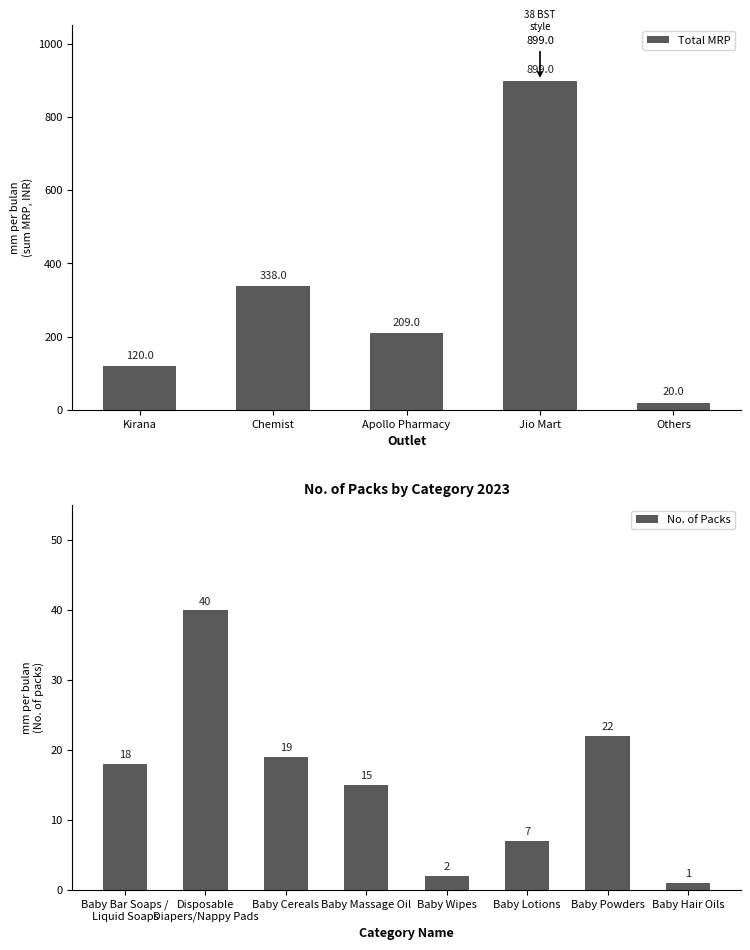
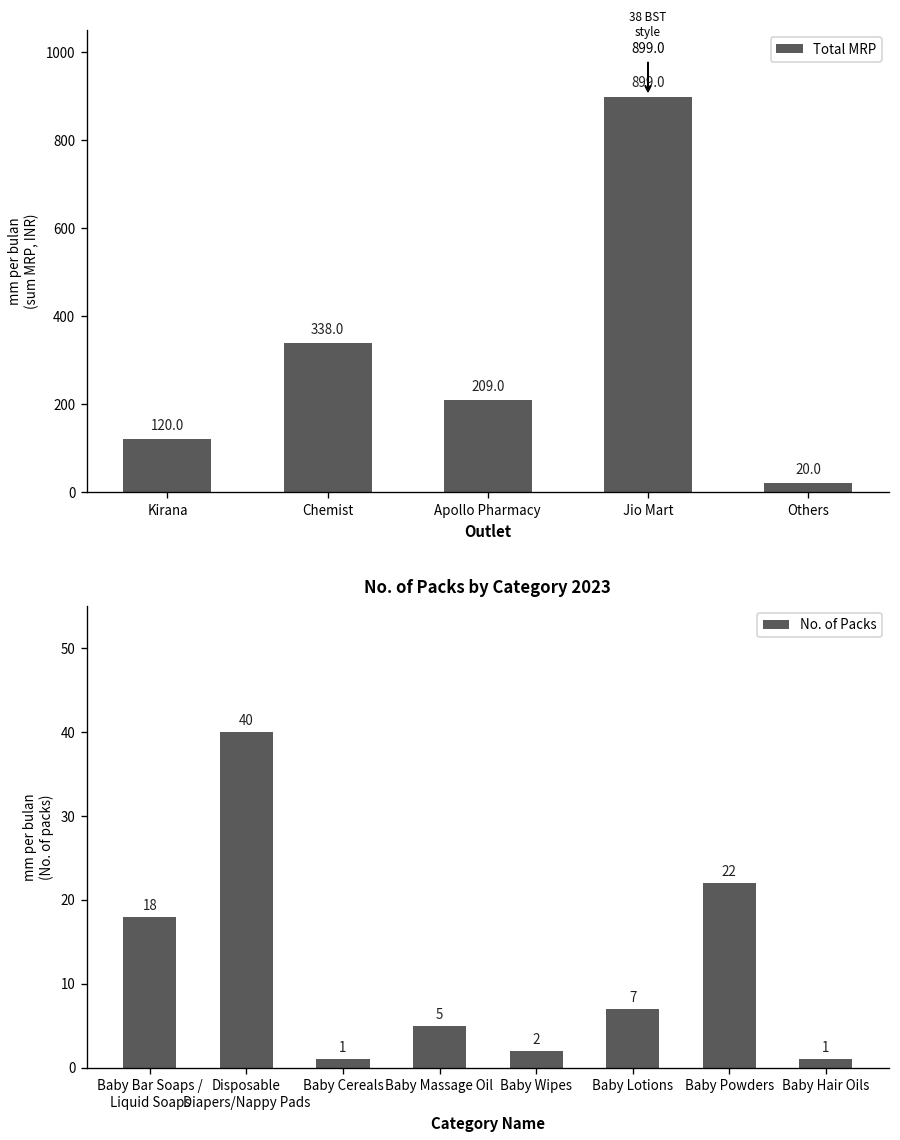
  {
    "No. of Packs by Category 2023": {
-     "Baby Cereals": 19,
-     "Baby Massage Oil": 15,
+     "Baby Cereals": 1,
+     "Baby Massage Oil": 5,
      "Baby Wipes": 2,
      "Baby Lotions": 7,
      "Baby Powders": 22,
      "Baby Hair Oils": 1
    }
  }
